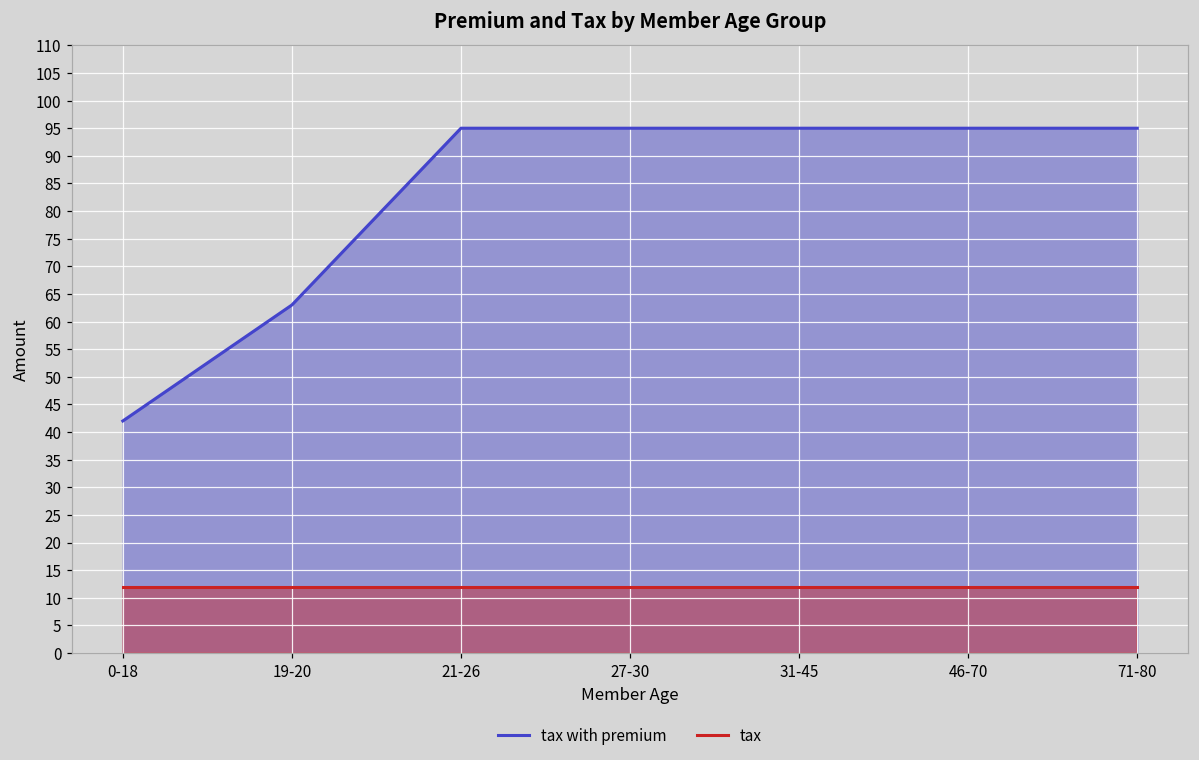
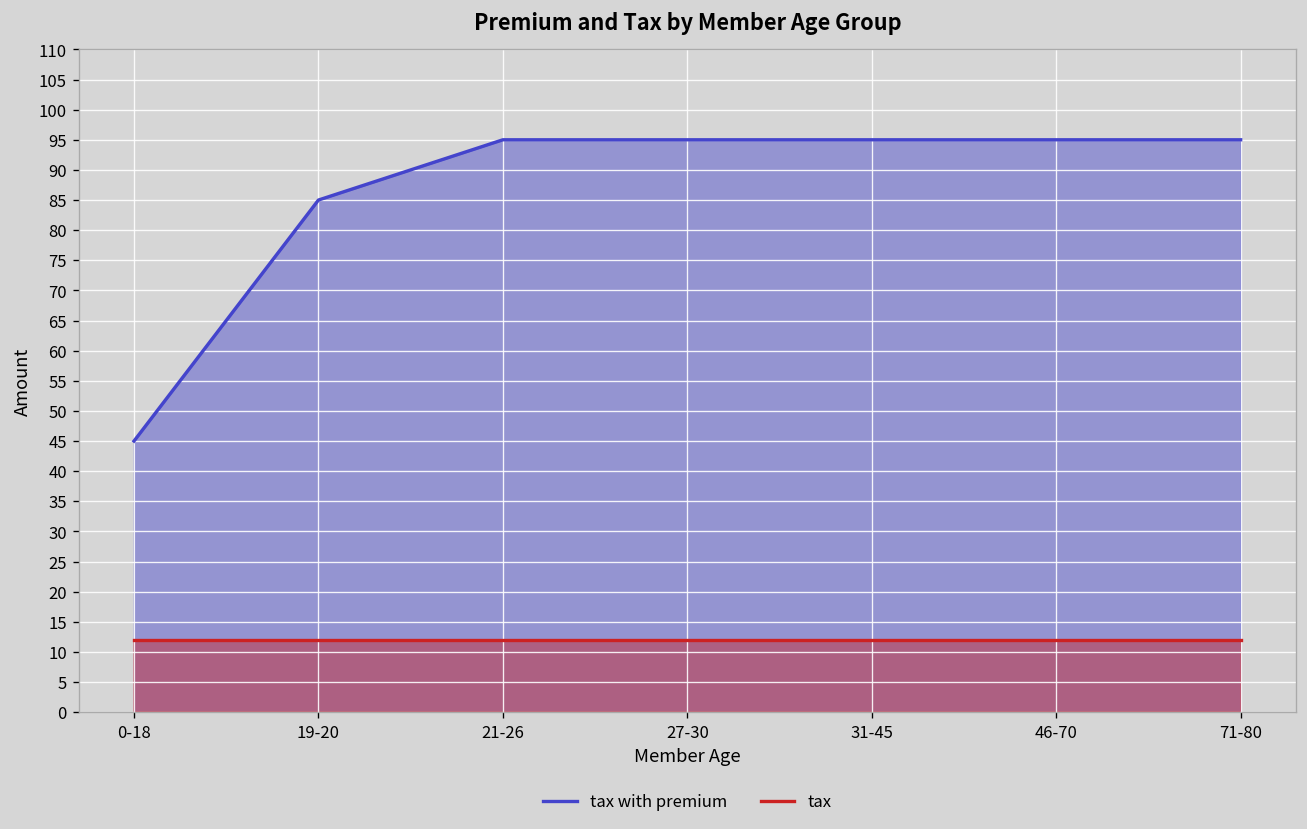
  {
    "tax with premium": {
-     "0-18": 42,
-     "19-20": 63,
+     "0-18": 45,
+     "19-20": 85,
      "21-26": 95,
      "27-30": 95,
      "31-45": 95,
      "46-70": 95,
      "71-80": 95
    },
    "tax": {
      "0-18": 12,
      "19-20": 12,
      "21-26": 12,
      "27-30": 12,
      "31-45": 12,
      "46-70": 12,
      "71-80": 12
    }
  }
